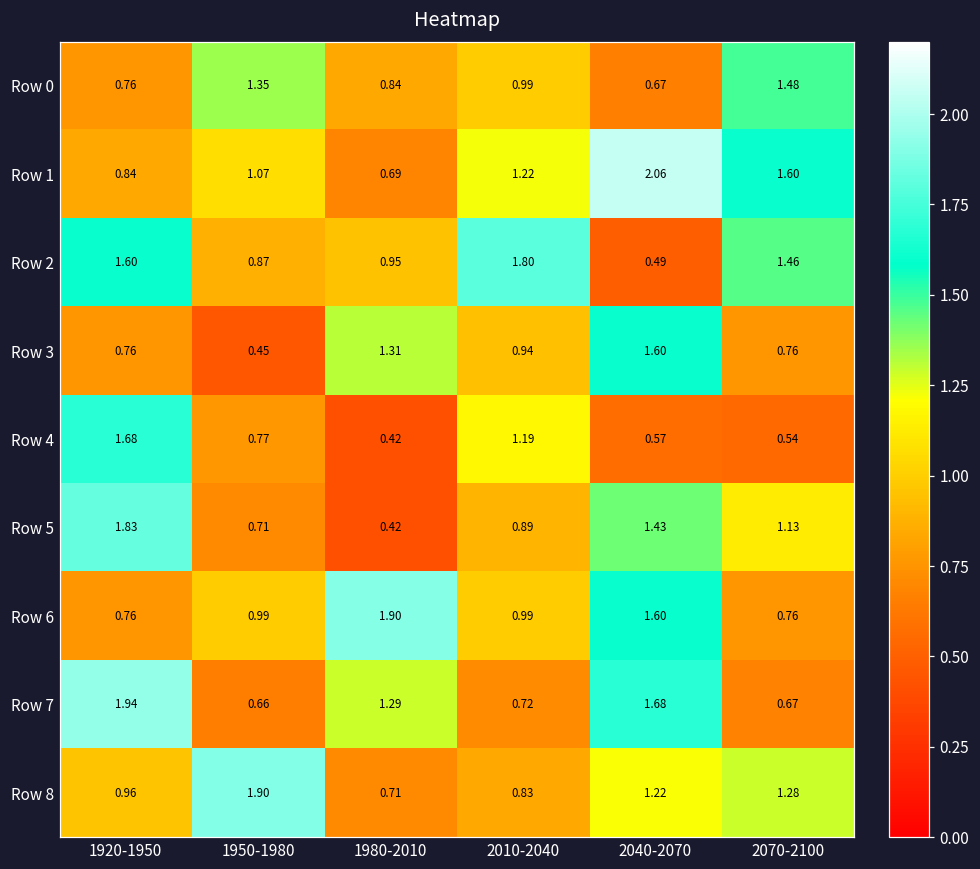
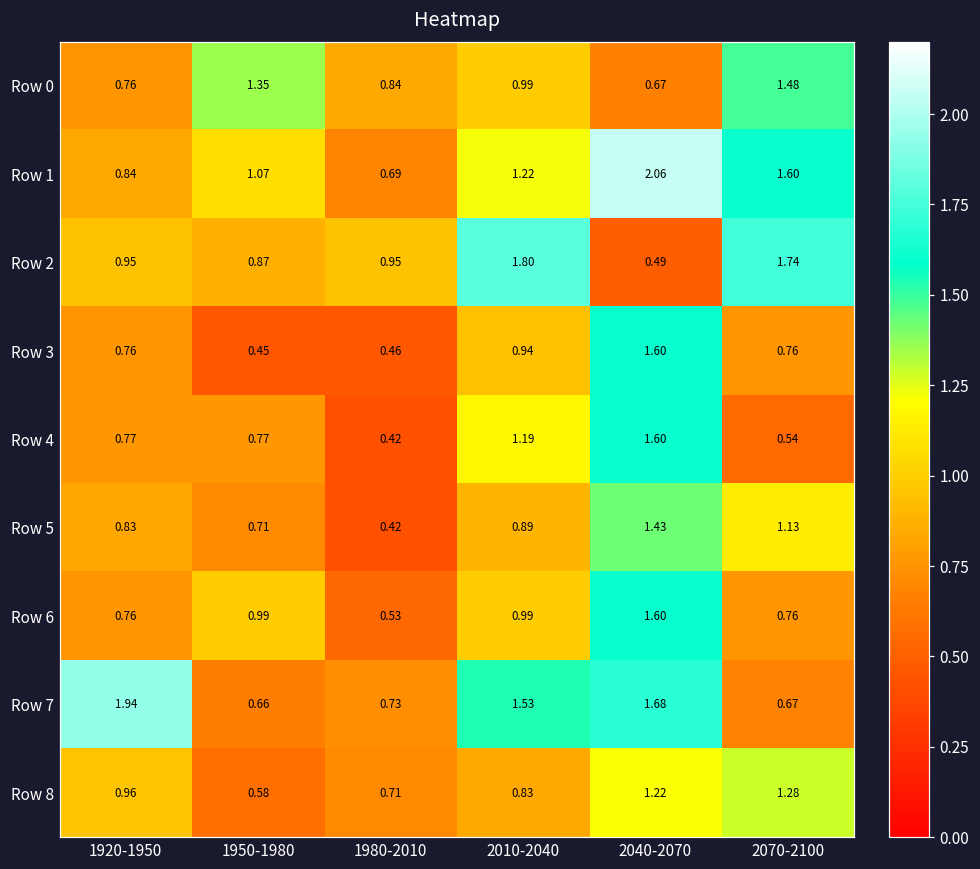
  {
    "Row 0": {
      "1920-1950": 0.76,
      "1950-1980": 1.35,
      "1980-2010": 0.84,
      "2010-2040": 0.99,
      "2040-2070": 0.67,
      "2070-2100": 1.48
    },
    "Row 1": {
      "1920-1950": 0.84,
      "1950-1980": 1.07,
      "1980-2010": 0.69,
      "2010-2040": 1.22,
      "2040-2070": 2.06,
      "2070-2100": 1.60
    },
    "Row 2": {
-     "1920-1950": 1.60,
+     "1920-1950": 0.95,
      "1950-1980": 0.87,
      "1980-2010": 0.95,
      "2010-2040": 1.80,
      "2040-2070": 0.49,
-     "2070-2100": 1.46
+     "2070-2100": 1.74
    },
    "Row 3": {
      "1920-1950": 0.76,
      "1950-1980": 0.45,
-     "1980-2010": 1.31,
+     "1980-2010": 0.46,
      "2010-2040": 0.94,
      "2040-2070": 1.60,
      "2070-2100": 0.76
    },
    "Row 4": {
-     "1920-1950": 1.68,
+     "1920-1950": 0.77,
      "1950-1980": 0.77,
      "1980-2010": 0.42,
      "2010-2040": 1.19,
-     "2040-2070": 0.57,
+     "2040-2070": 1.60,
      "2070-2100": 0.54
    },
    "Row 5": {
-     "1920-1950": 1.83,
+     "1920-1950": 0.83,
      "1950-1980": 0.71,
      "1980-2010": 0.42,
      "2010-2040": 0.89,
      "2040-2070": 1.43,
      "2070-2100": 1.13
    },
    "Row 6": {
      "1920-1950": 0.76,
      "1950-1980": 0.99,
-     "1980-2010": 1.90,
+     "1980-2010": 0.53,
      "2010-2040": 0.99,
      "2040-2070": 1.60,
      "2070-2100": 0.76
    },
    "Row 7": {
      "1920-1950": 1.94,
      "1950-1980": 0.66,
-     "1980-2010": 1.29,
-     "2010-2040": 0.72,
+     "1980-2010": 0.73,
+     "2010-2040": 1.53,
      "2040-2070": 1.68,
      "2070-2100": 0.67
    },
    "Row 8": {
      "1920-1950": 0.96,
-     "1950-1980": 1.90,
+     "1950-1980": 0.58,
      "1980-2010": 0.71,
      "2010-2040": 0.83,
      "2040-2070": 1.22,
      "2070-2100": 1.28
    }
  }
